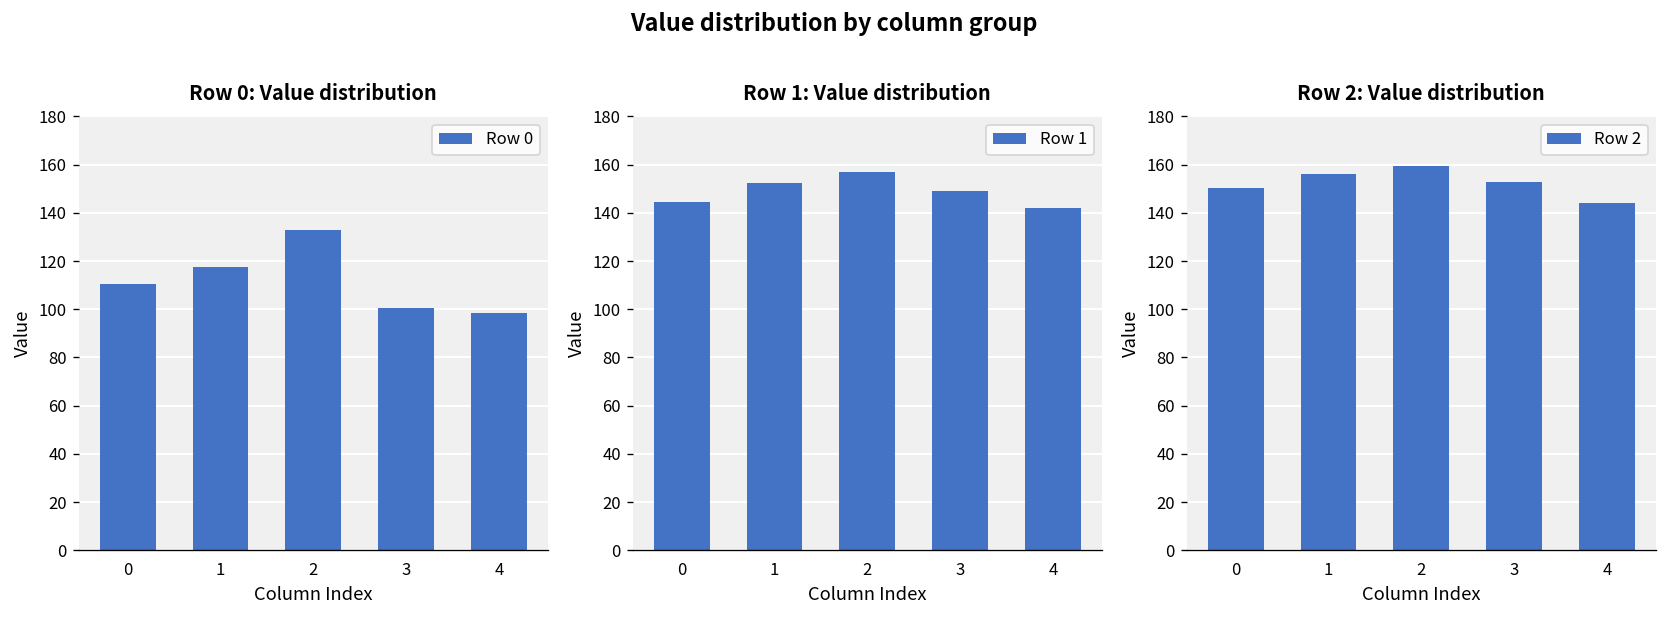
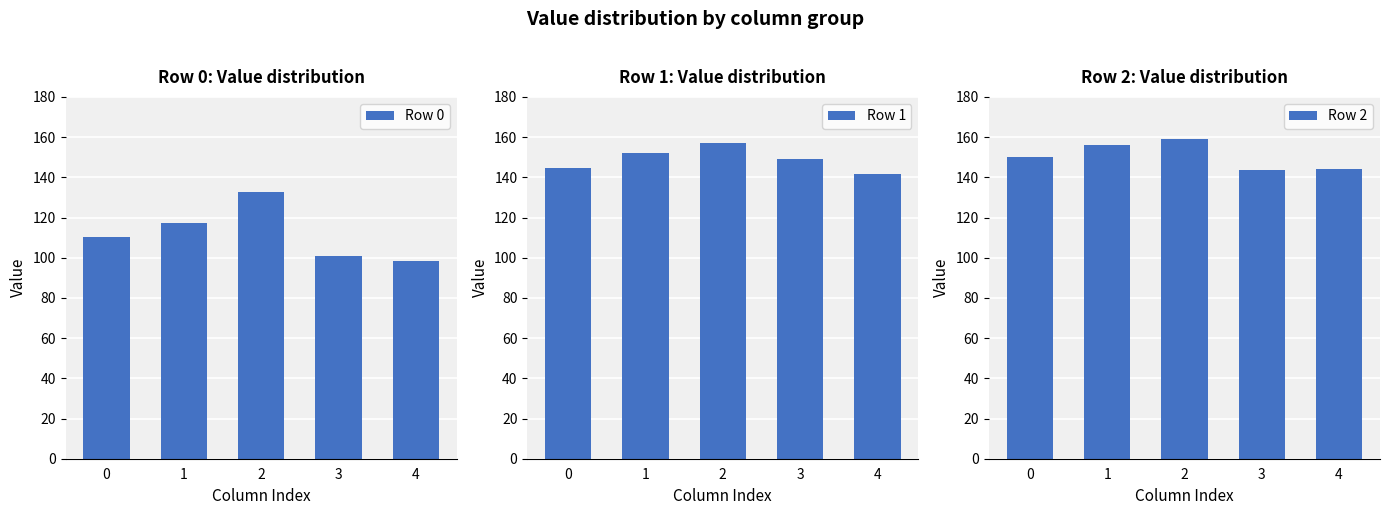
  {
    "Row 0: Value distribution": {
      "0": 110,
      "1": 117,
      "2": 133,
      "3": 101,
      "4": 98
    },
    "Row 1: Value distribution": {
      "0": 144,
      "1": 152,
      "2": 157,
      "3": 149,
      "4": 142
    },
    "Row 2: Value distribution": {
      "0": 150,
      "1": 156,
      "2": 159,
-     "3": 153,
+     "3": 144,
      "4": 144
    }
  }
